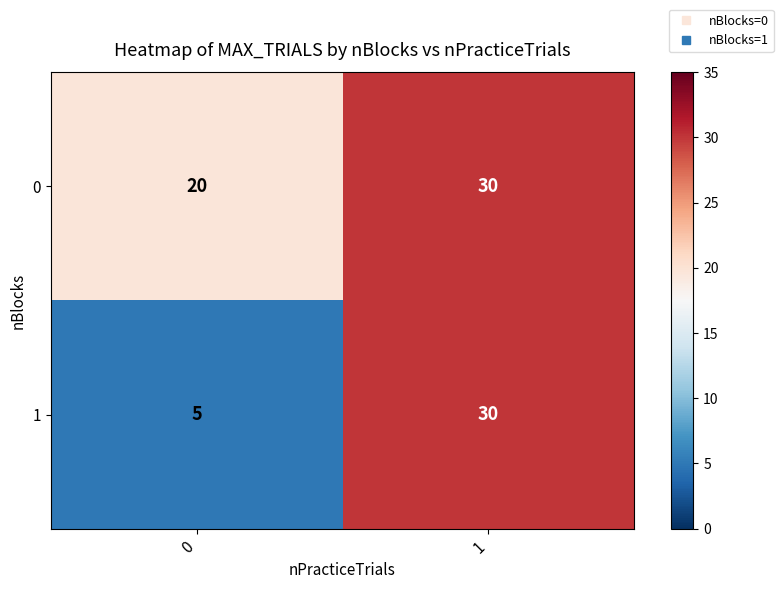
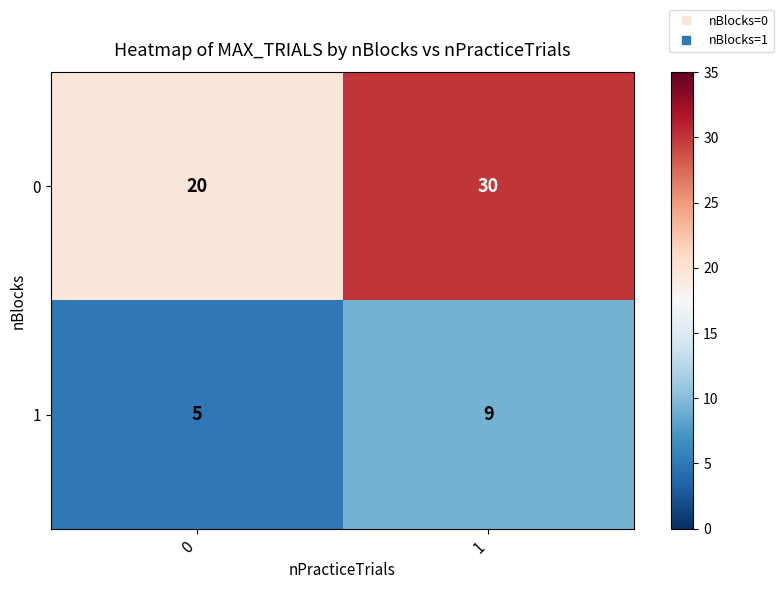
  {
    "0": {
      "0": 20,
      "1": 30
    },
    "1": {
      "0": 5,
-     "1": 30
+     "1": 9
    }
  }
